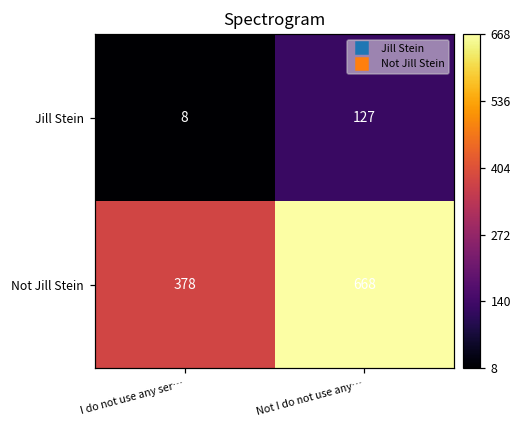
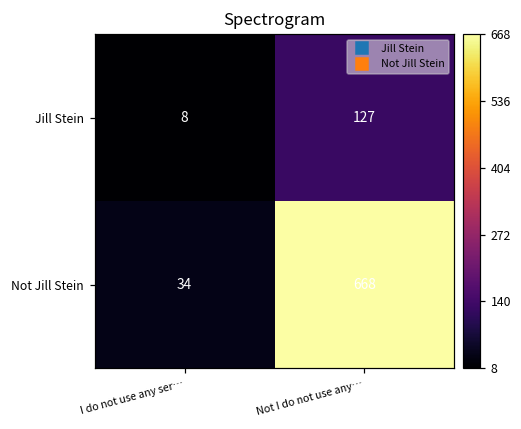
  {
    "Jill Stein": {
      "I do not use any ser…": 8,
      "Not I do not use any…": 127
    },
    "Not Jill Stein": {
-     "I do not use any ser…": 378,
+     "I do not use any ser…": 34,
      "Not I do not use any…": 668
    }
  }
